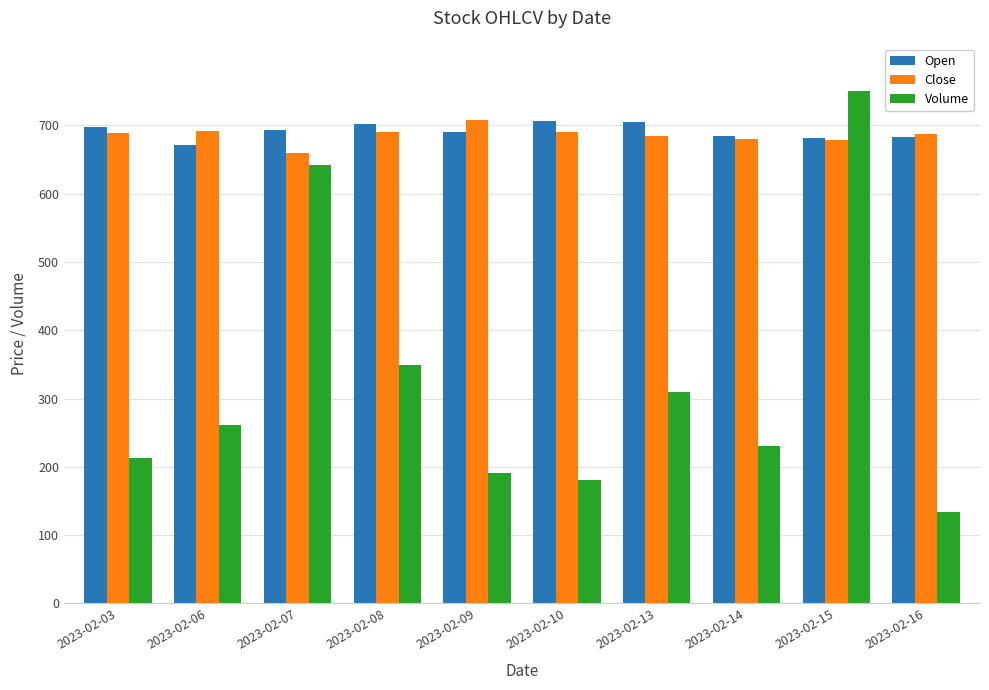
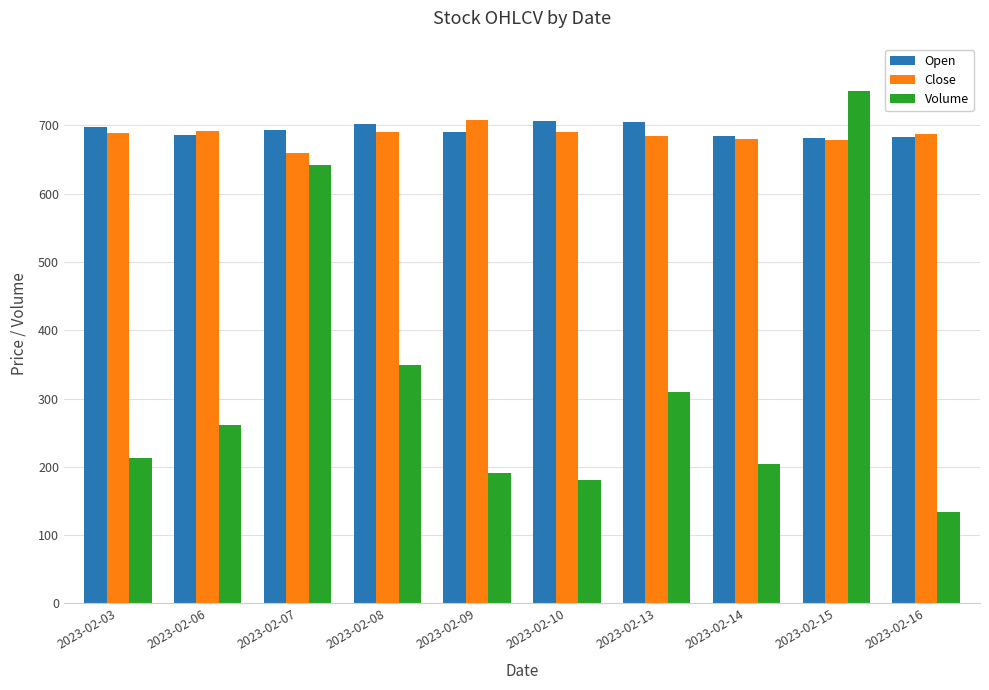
  {
    "Open": {
      "2023-02-03": 700,
-     "2023-02-06": 670,
+     "2023-02-06": 690,
      "2023-02-07": 690,
      "2023-02-08": 700,
      "2023-02-09": 690,
      "2023-02-10": 710,
      "2023-02-13": 710,
      "2023-02-14": 680,
      "2023-02-15": 680,
      "2023-02-16": 680
    },
    "Close": {
      "2023-02-03": 690,
      "2023-02-06": 690,
      "2023-02-07": 660,
      "2023-02-08": 690,
      "2023-02-09": 710,
      "2023-02-10": 690,
      "2023-02-13": 680,
      "2023-02-14": 680,
      "2023-02-15": 680,
      "2023-02-16": 690
    },
    "Volume": {
      "2023-02-03": 210,
      "2023-02-06": 260,
      "2023-02-07": 640,
      "2023-02-08": 350,
      "2023-02-09": 190,
      "2023-02-10": 180,
      "2023-02-13": 310,
-     "2023-02-14": 230,
+     "2023-02-14": 200,
      "2023-02-15": 750,
      "2023-02-16": 130
    }
  }
